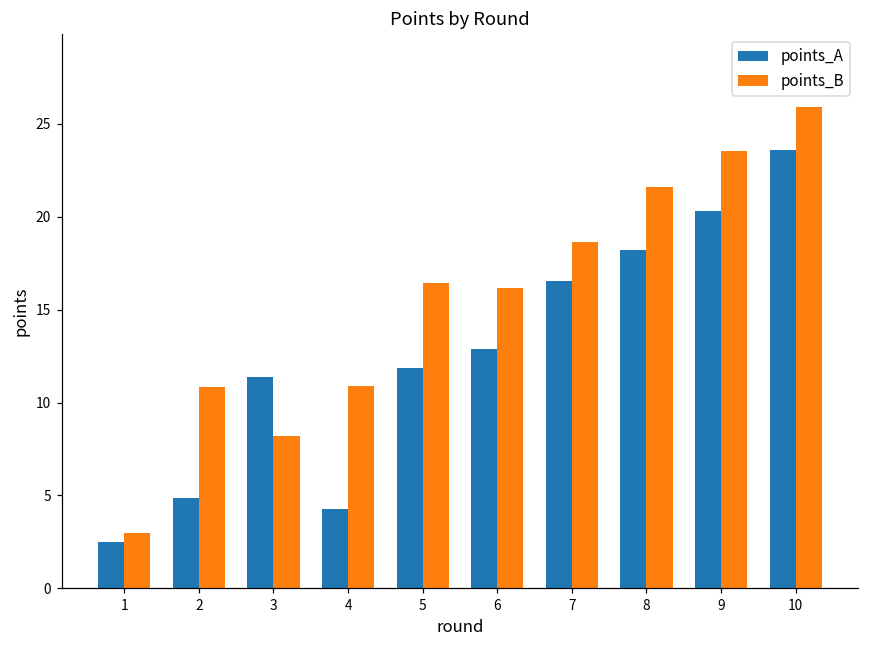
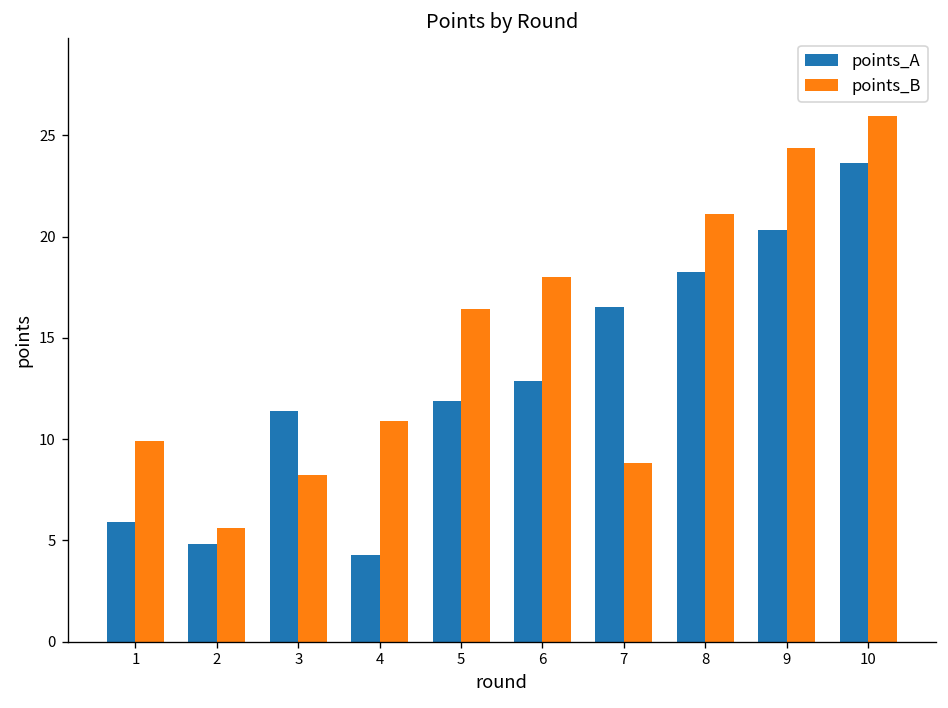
  {
    "points_A": {
-     "1": 2.5,
+     "1": 5.9,
      "2": 4.8,
      "3": 11.4,
      "4": 4.3,
      "5": 11.9,
      "6": 12.9,
      "7": 16.5,
      "8": 18.2,
      "9": 20.3,
      "10": 23.6
    },
    "points_B": {
-     "1": 2.9,
-     "2": 10.8,
+     "1": 9.9,
+     "2": 5.6,
      "3": 8.2,
      "4": 10.9,
      "5": 16.4,
-     "6": 16.1,
-     "7": 18.7,
-     "8": 21.6,
-     "9": 23.5,
+     "6": 18.0,
+     "7": 8.8,
+     "8": 21.1,
+     "9": 24.4,
      "10": 25.9
    }
  }
